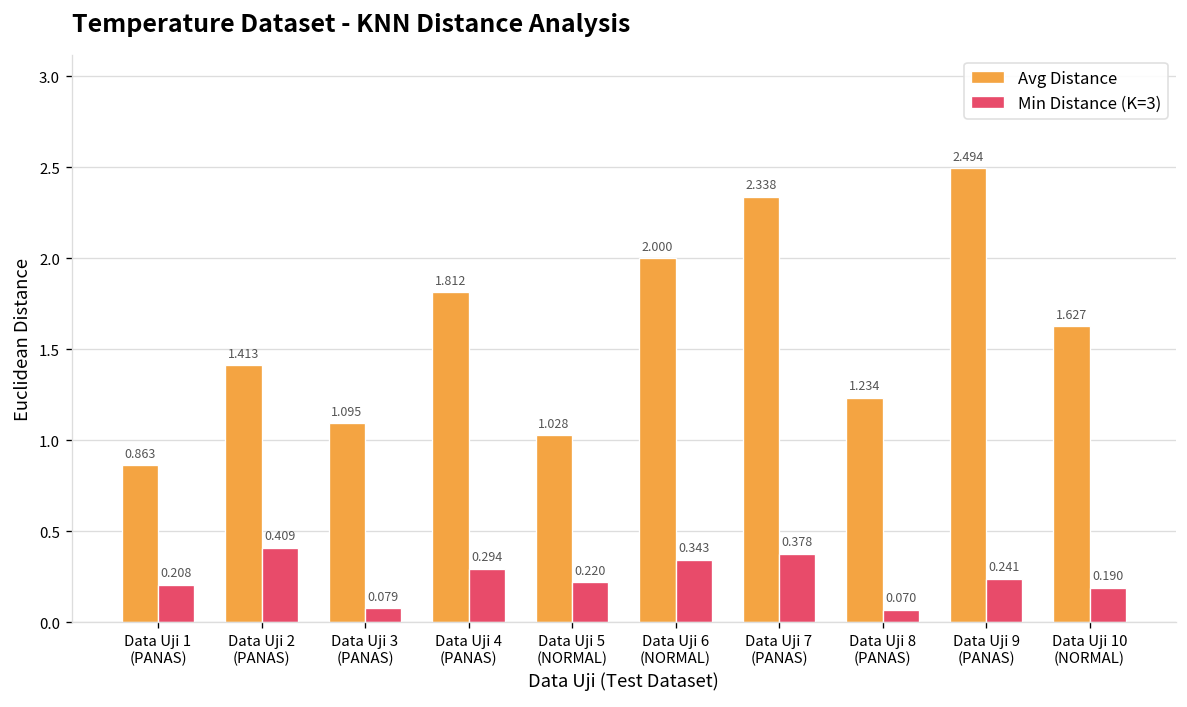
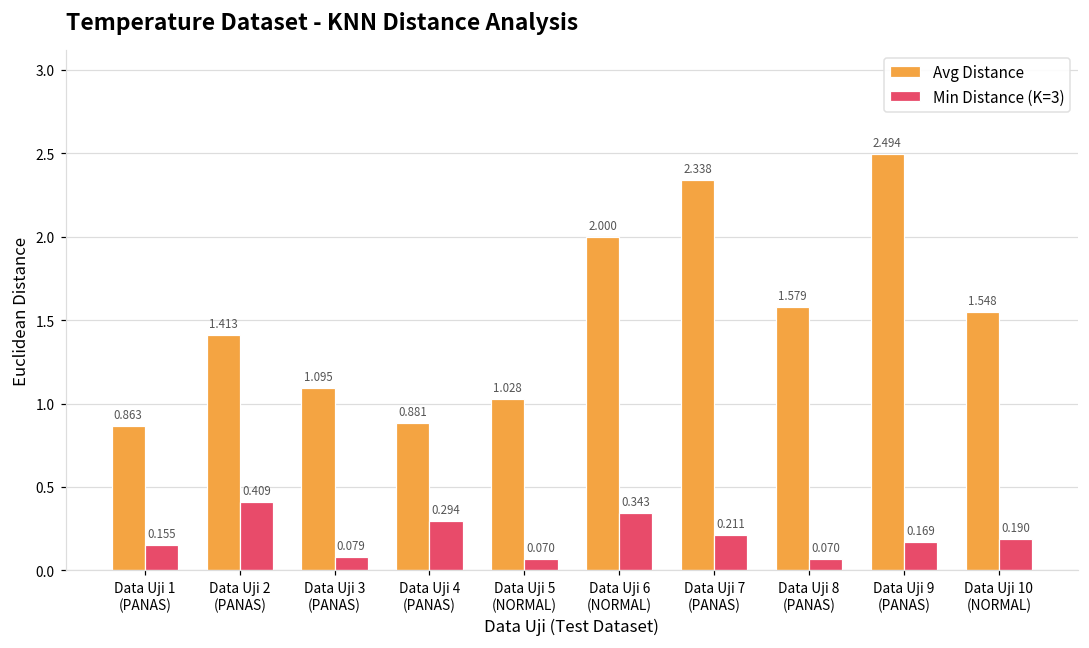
  {
    "Avg Distance": {
      "Data Uji 1 (PANAS)": 0.863,
      "Data Uji 2 (PANAS)": 1.413,
      "Data Uji 3 (PANAS)": 1.095,
-     "Data Uji 4 (PANAS)": 1.812,
+     "Data Uji 4 (PANAS)": 0.881,
      "Data Uji 5 (NORMAL)": 1.028,
      "Data Uji 6 (NORMAL)": 2.000,
      "Data Uji 7 (PANAS)": 2.338,
-     "Data Uji 8 (PANAS)": 1.234,
+     "Data Uji 8 (PANAS)": 1.579,
      "Data Uji 9 (PANAS)": 2.494,
-     "Data Uji 10 (NORMAL)": 1.627
+     "Data Uji 10 (NORMAL)": 1.548
    },
    "Min Distance (K=3)": {
-     "Data Uji 1 (PANAS)": 0.208,
+     "Data Uji 1 (PANAS)": 0.155,
      "Data Uji 2 (PANAS)": 0.409,
      "Data Uji 3 (PANAS)": 0.079,
      "Data Uji 4 (PANAS)": 0.294,
-     "Data Uji 5 (NORMAL)": 0.220,
+     "Data Uji 5 (NORMAL)": 0.070,
      "Data Uji 6 (NORMAL)": 0.343,
-     "Data Uji 7 (PANAS)": 0.378,
+     "Data Uji 7 (PANAS)": 0.211,
      "Data Uji 8 (PANAS)": 0.070,
-     "Data Uji 9 (PANAS)": 0.241,
+     "Data Uji 9 (PANAS)": 0.169,
      "Data Uji 10 (NORMAL)": 0.190
    }
  }
